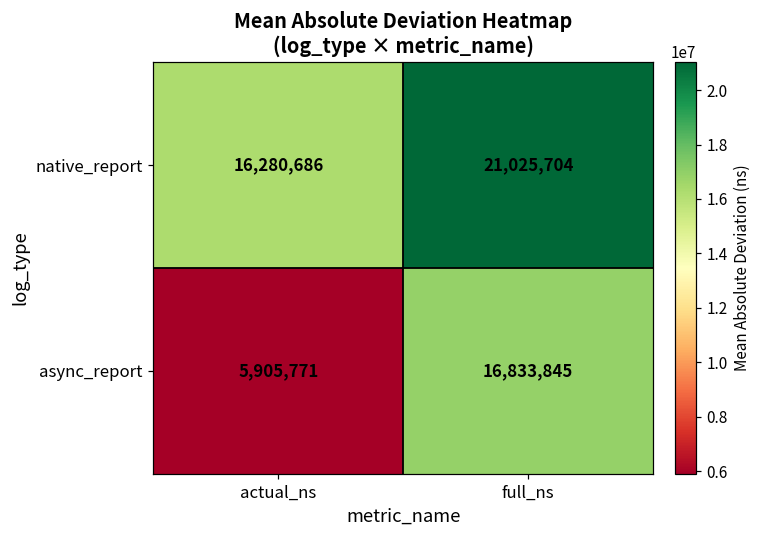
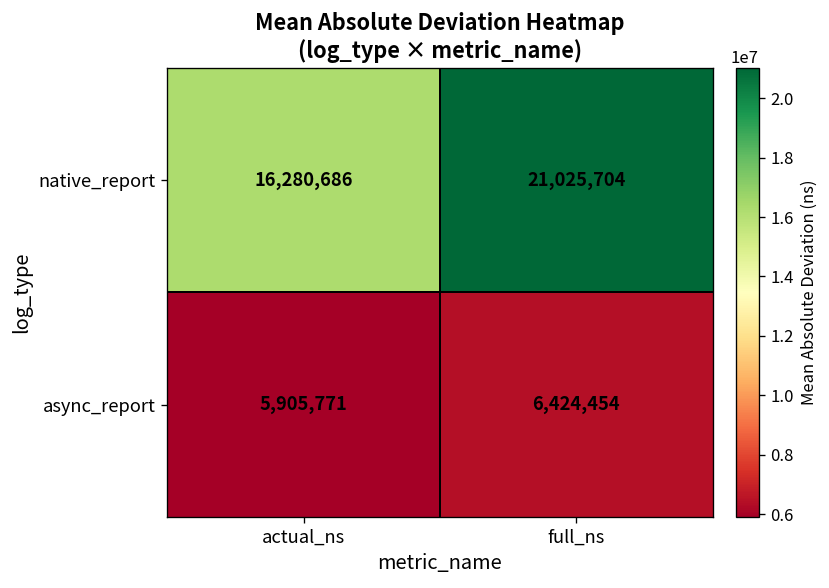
  {
    "native_report": {
      "actual_ns": "16,280,686",
      "full_ns": "21,025,704"
    },
    "async_report": {
      "actual_ns": "5,905,771",
-     "full_ns": "16,833,845"
+     "full_ns": "6,424,454"
    }
  }
